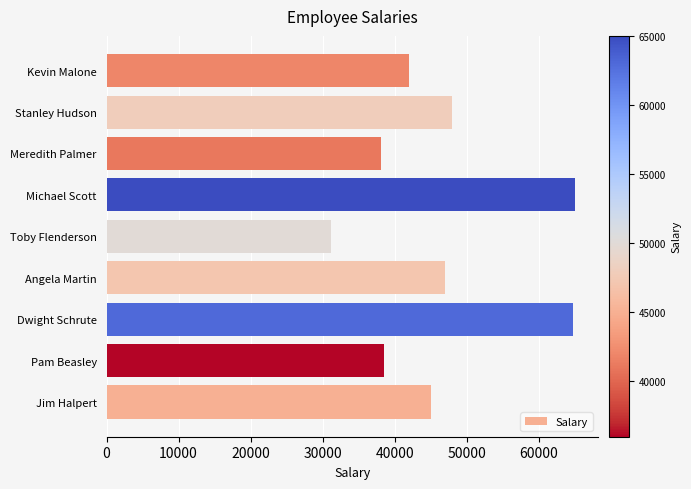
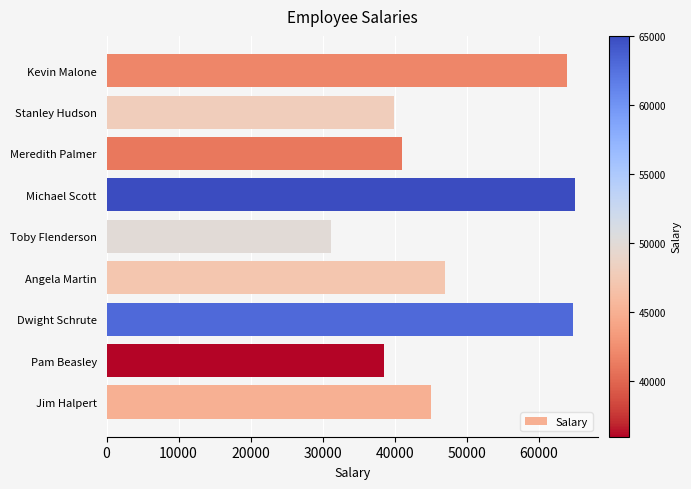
  {
-   "Kevin Malone": 42000,
-   "Stanley Hudson": 48000,
-   "Meredith Palmer": 38000,
+   "Kevin Malone": 64000,
+   "Stanley Hudson": 40000,
+   "Meredith Palmer": 41000,
    "Michael Scott": 65000,
    "Toby Flenderson": 31000,
    "Angela Martin": 47000,
    "Dwight Schrute": 65000,
    "Pam Beasley": 38000,
    "Jim Halpert": 45000
  }
